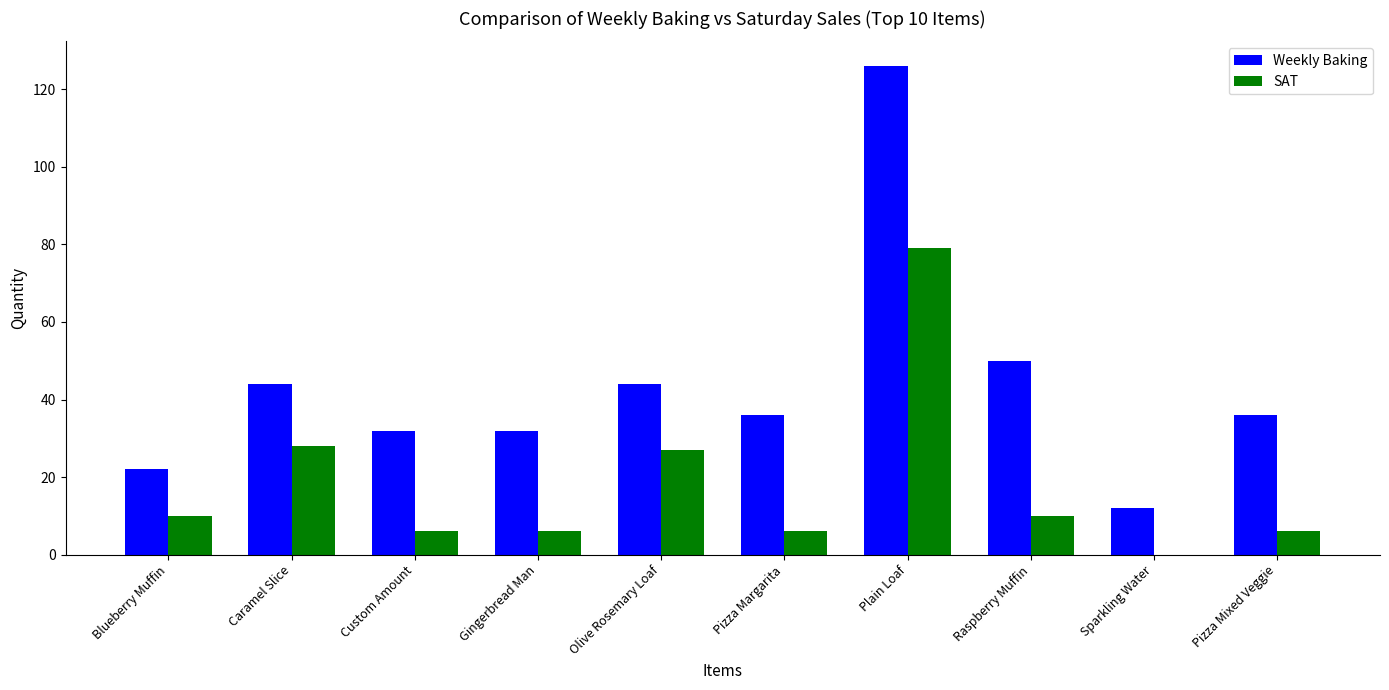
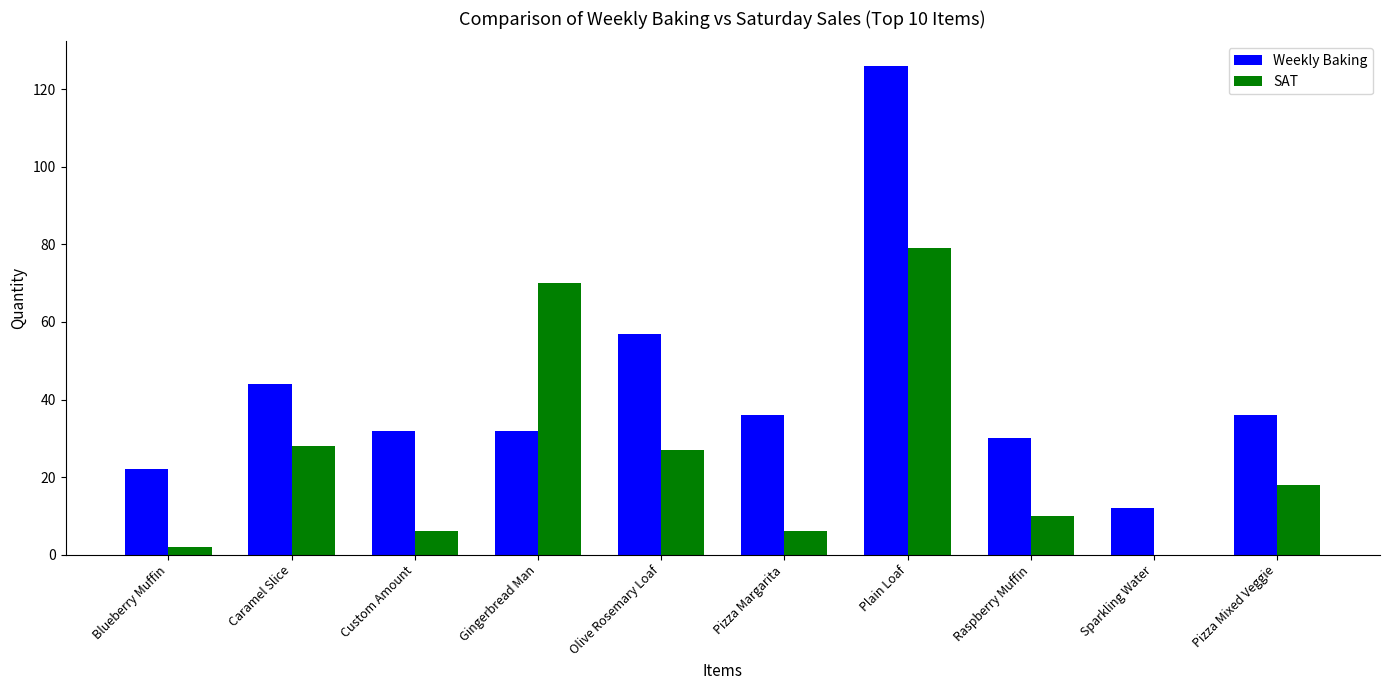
  {
    "Weekly Baking": {
      "Blueberry Muffin": 22,
      "Caramel Slice": 44,
      "Custom Amount": 32,
      "Gingerbread Man": 32,
-     "Olive Rosemary Loaf": 44,
+     "Olive Rosemary Loaf": 57,
      "Pizza Margarita": 36,
      "Plain Loaf": 126,
-     "Raspberry Muffin": 50,
+     "Raspberry Muffin": 30,
      "Sparkling Water": 12,
      "Pizza Mixed Veggie": 36
    },
    "SAT": {
-     "Blueberry Muffin": 10,
+     "Blueberry Muffin": 2,
      "Caramel Slice": 28,
      "Custom Amount": 6,
-     "Gingerbread Man": 6,
+     "Gingerbread Man": 70,
      "Olive Rosemary Loaf": 27,
      "Pizza Margarita": 6,
      "Plain Loaf": 79,
      "Raspberry Muffin": 10,
      "Sparkling Water": 0,
-     "Pizza Mixed Veggie": 6
+     "Pizza Mixed Veggie": 18
    }
  }
